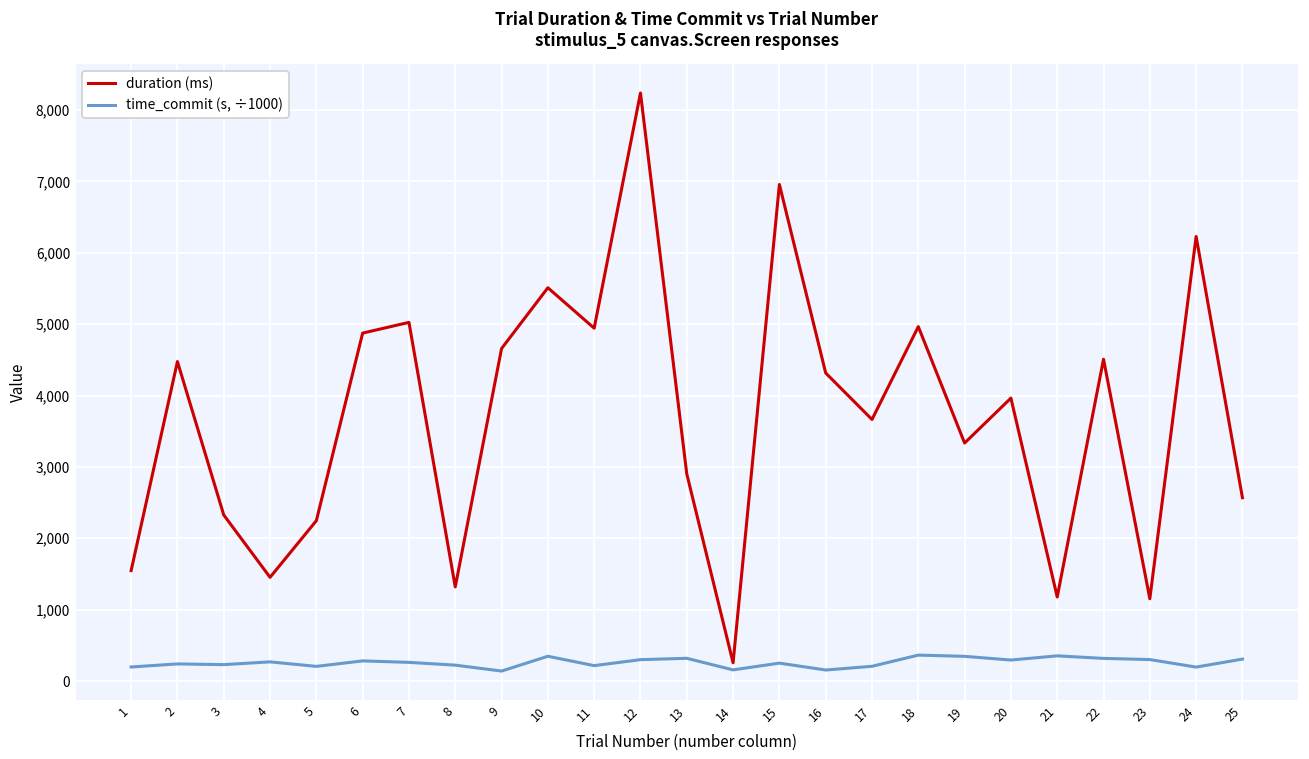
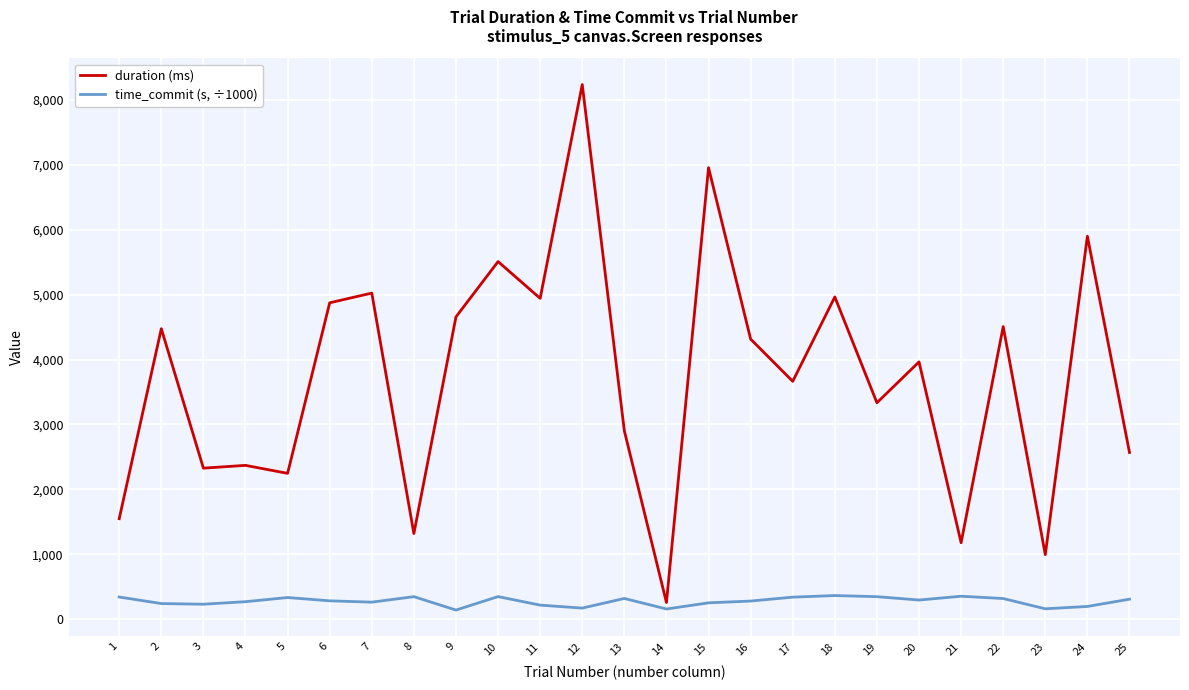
  {
    "duration (ms)": {
      "1": "1,500",
      "2": "4,500",
      "3": "2,300",
-     "4": "1,500",
+     "4": "2,400",
      "5": "2,200",
      "6": "4,900",
      "7": "5,000",
      "8": "1,300",
      "9": "4,700",
      "10": "5,500",
      "11": "4,900",
      "12": "8,200",
      "13": "2,900",
      "14": "300",
      "15": "7,000",
      "16": "4,300",
      "17": "3,700",
      "18": "5,000",
      "19": "3,300",
      "20": "4,000",
      "21": "1,200",
      "22": "4,500",
-     "23": "1,200",
-     "24": "6,200",
+     "23": "1,000",
+     "24": "5,900",
      "25": "2,600"
    },
    "time_commit (s, ÷1000)": {
-     "1": "200",
+     "1": "300",
      "2": "200",
      "3": "200",
      "4": "300",
-     "5": "200",
+     "5": "300",
      "6": "300",
      "7": "300",
-     "8": "200",
+     "8": "300",
      "9": "100",
      "10": "300",
      "11": "200",
-     "12": "300",
+     "12": "200",
      "13": "300",
      "14": "200",
      "15": "300",
-     "16": "200",
-     "17": "200",
+     "16": "300",
+     "17": "300",
      "18": "400",
      "19": "300",
      "20": "300",
      "21": "400",
      "22": "300",
-     "23": "300",
+     "23": "200",
      "24": "200",
      "25": "300"
    }
  }
